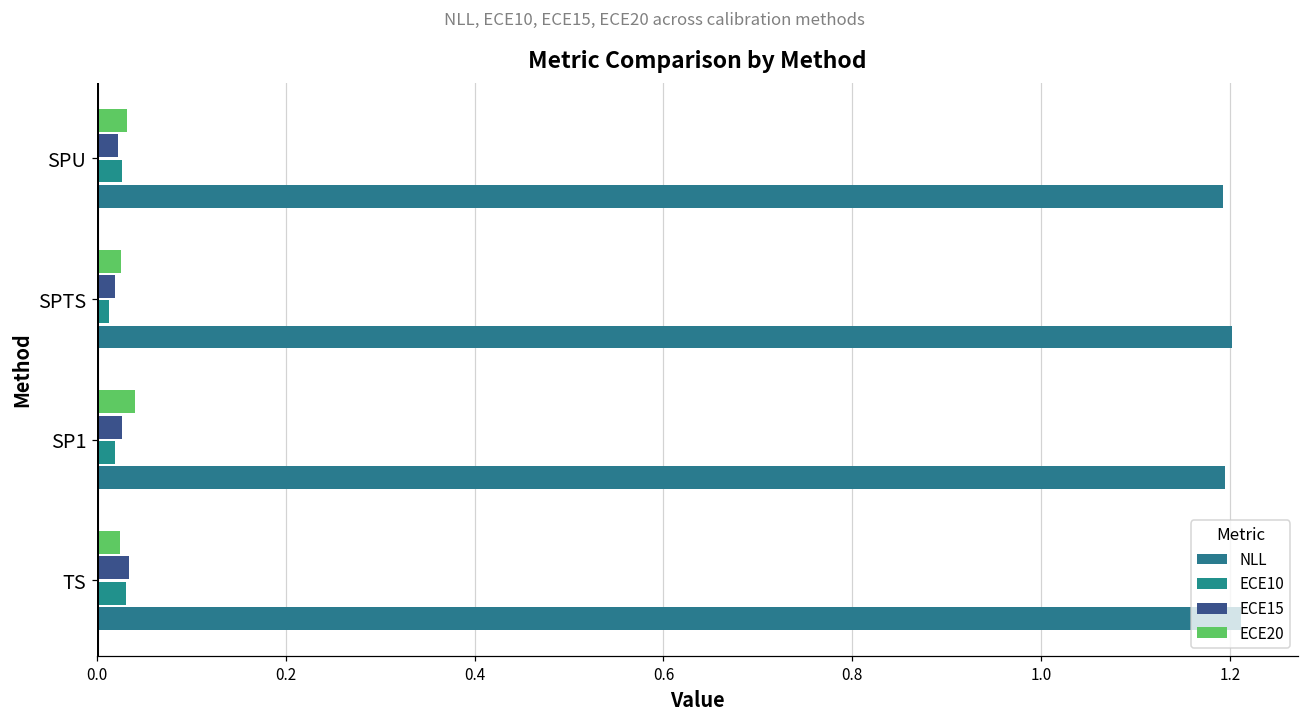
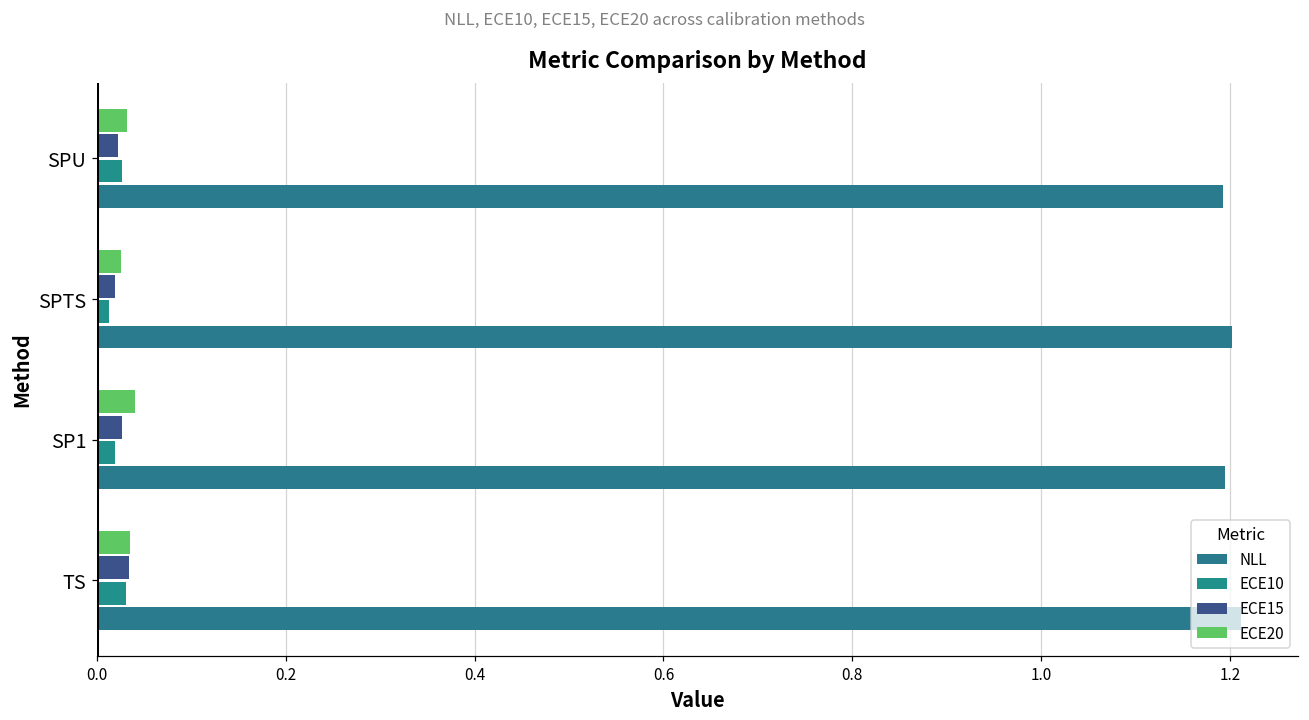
  {
    "ECE20": {
      "SPU": 0.03,
      "SPTS": 0.03,
      "SP1": 0.04,
-     "TS": 0.025
+     "TS": 0.035
    }
  }
